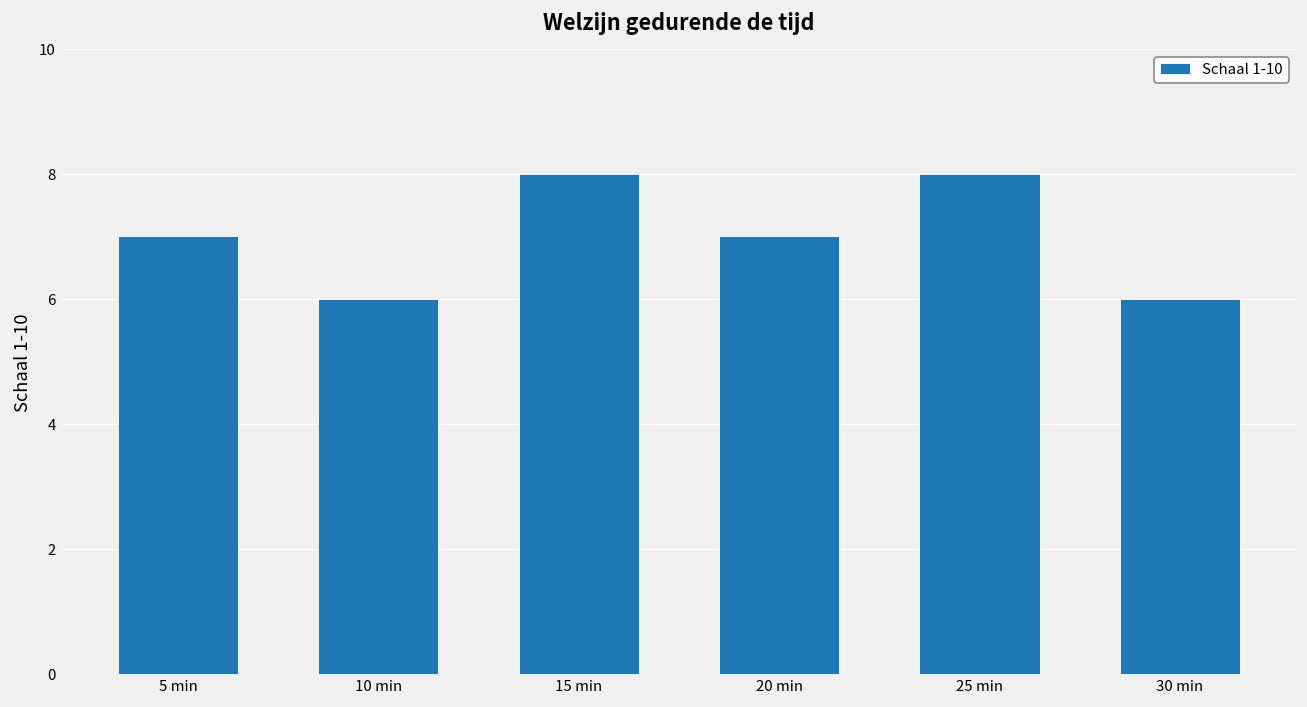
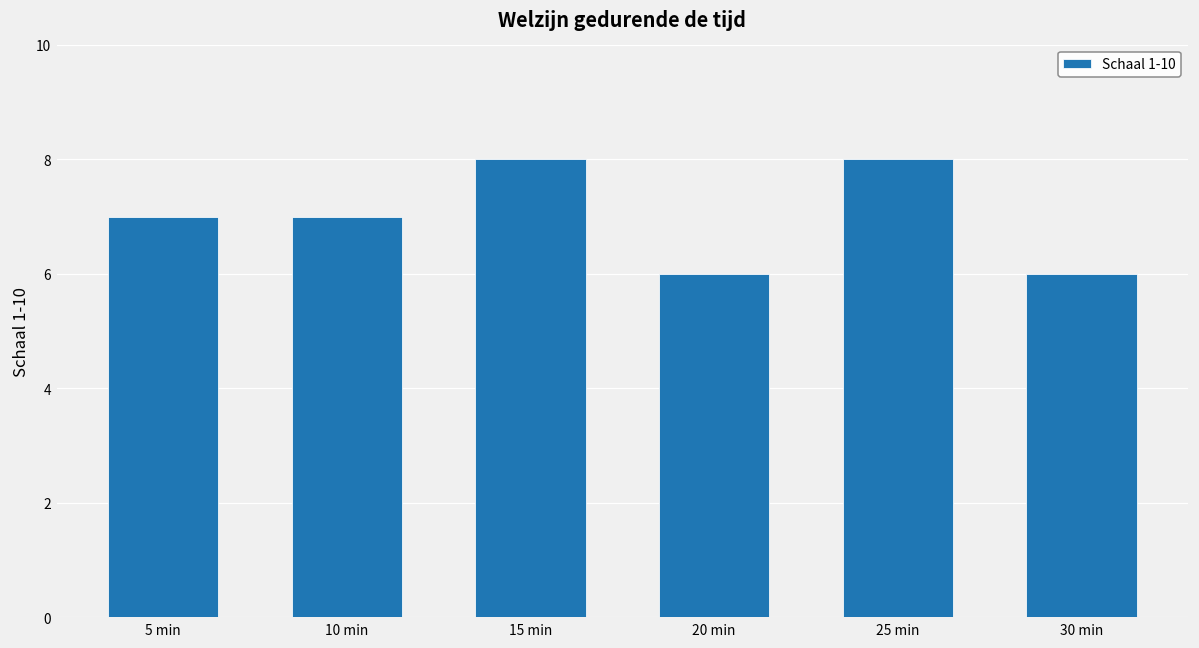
  {
    "5 min": 7,
-   "10 min": 6,
+   "10 min": 7,
    "15 min": 8,
-   "20 min": 7,
+   "20 min": 6,
    "25 min": 8,
    "30 min": 6
  }
